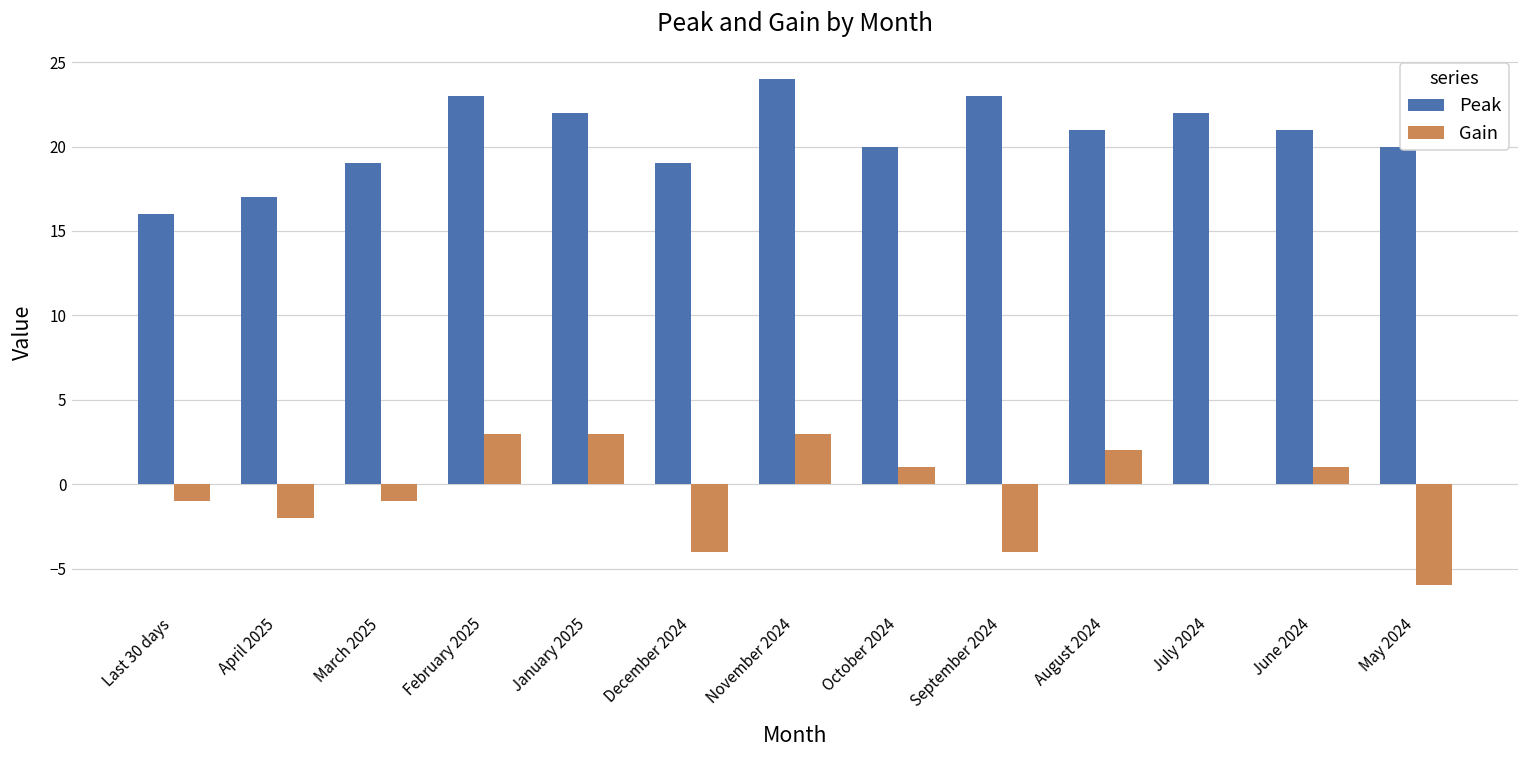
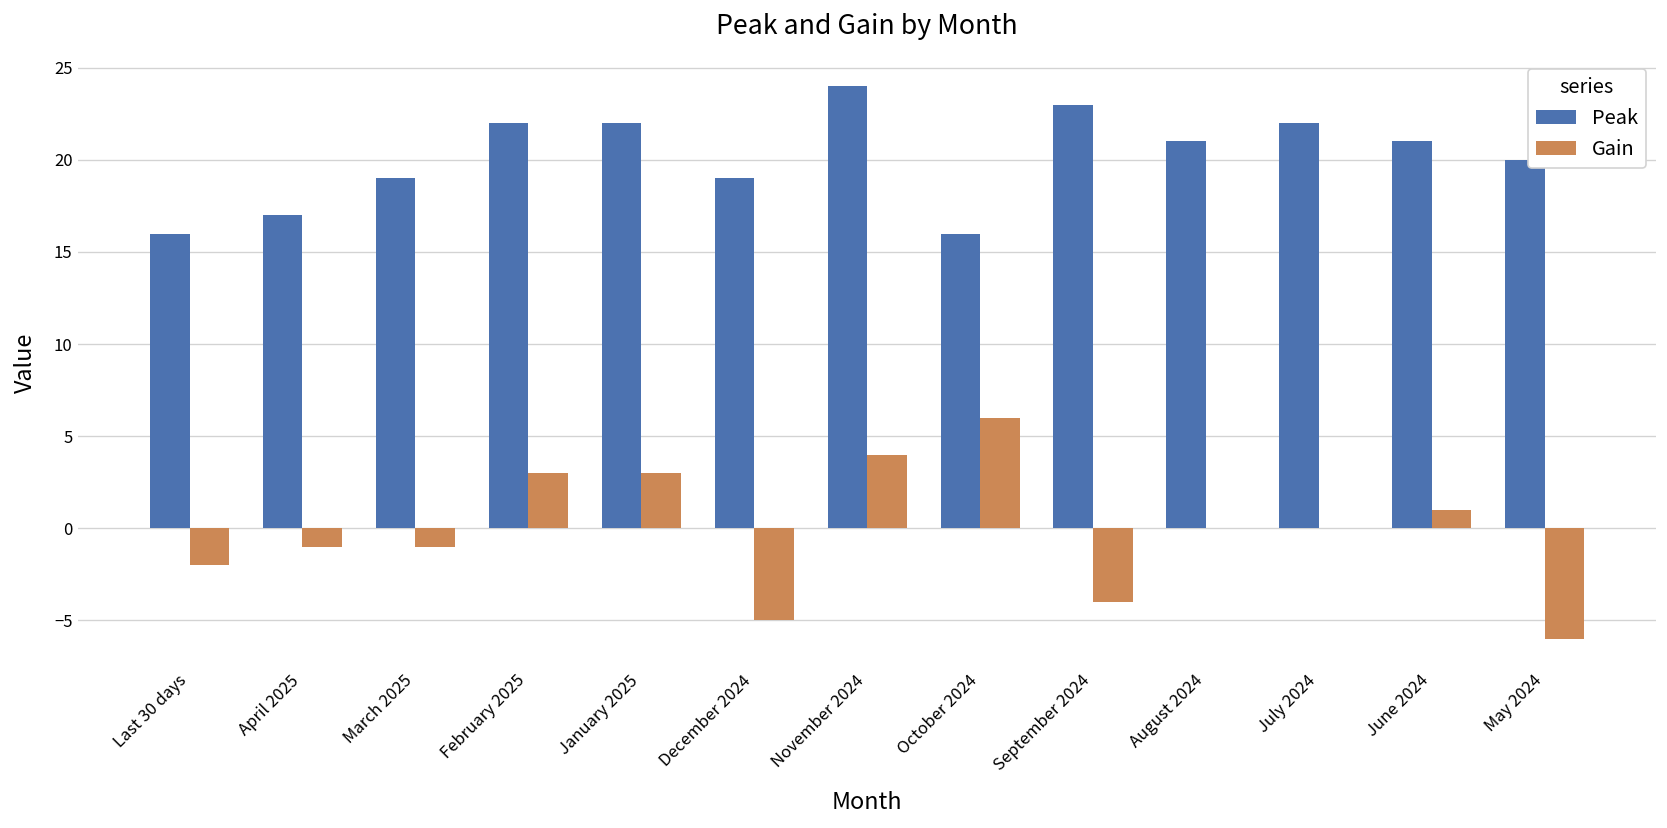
  {
    "Peak": {
      "Last 30 days": 16,
      "April 2025": 17,
      "March 2025": 19,
-     "February 2025": 23,
+     "February 2025": 22,
      "January 2025": 22,
      "December 2024": 19,
      "November 2024": 24,
-     "October 2024": 20,
+     "October 2024": 16,
      "September 2024": 23,
      "August 2024": 21,
      "July 2024": 22,
      "June 2024": 21,
      "May 2024": 20
    },
    "Gain": {
-     "Last 30 days": -1,
-     "April 2025": -2,
+     "Last 30 days": -2,
+     "April 2025": -1,
      "March 2025": -1,
      "February 2025": 3,
      "January 2025": 3,
-     "December 2024": -4,
-     "November 2024": 3,
-     "October 2024": 1,
+     "December 2024": -5,
+     "November 2024": 4,
+     "October 2024": 6,
      "September 2024": -4,
-     "August 2024": 2,
+     "August 2024": 0,
      "July 2024": 0,
      "June 2024": 1,
      "May 2024": -6
    }
  }
